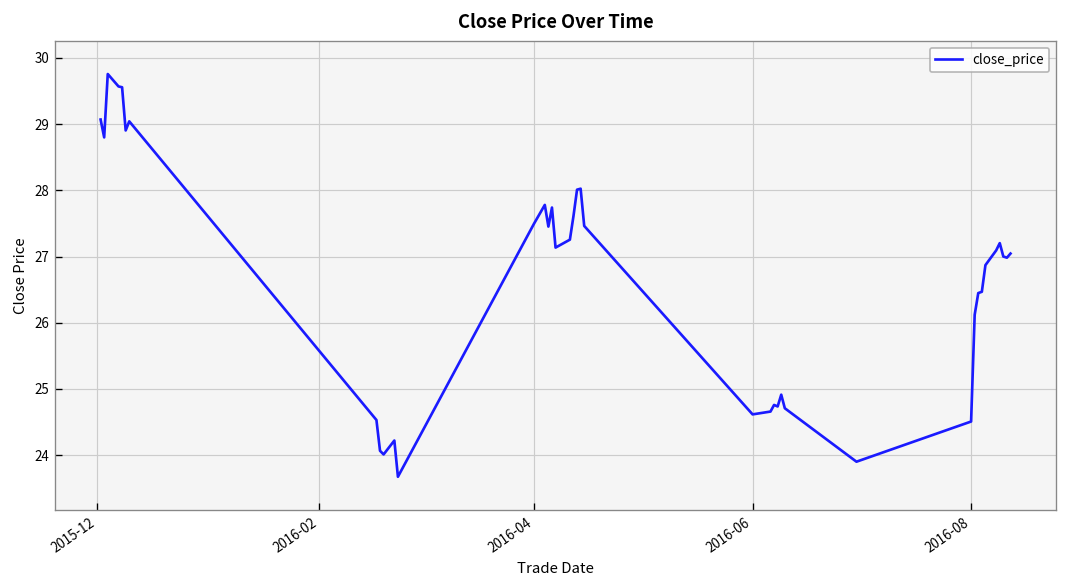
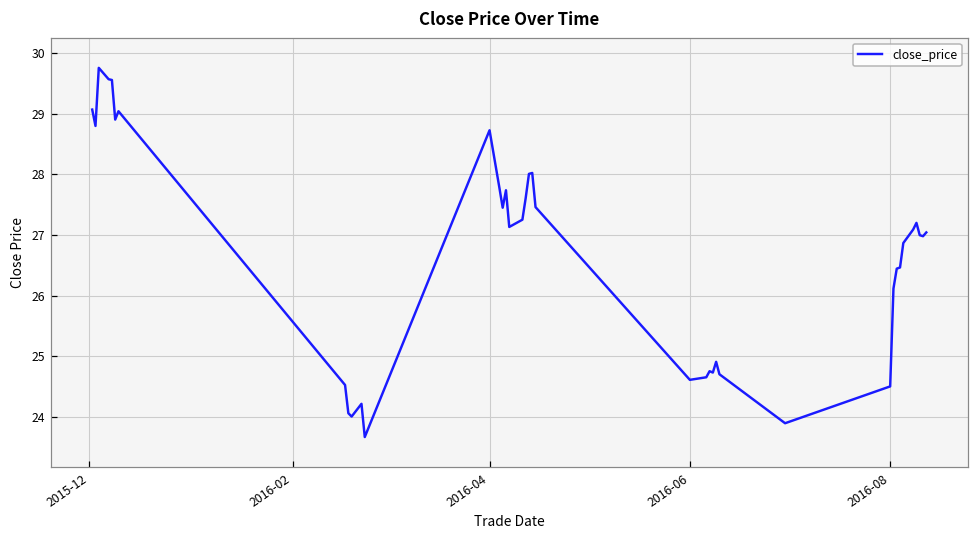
  {
-   "2016-04": 27.5,
+   "2016-04": 28.7,
    "2016-06": 24.6,
    "2016-08": 24.5
  }
